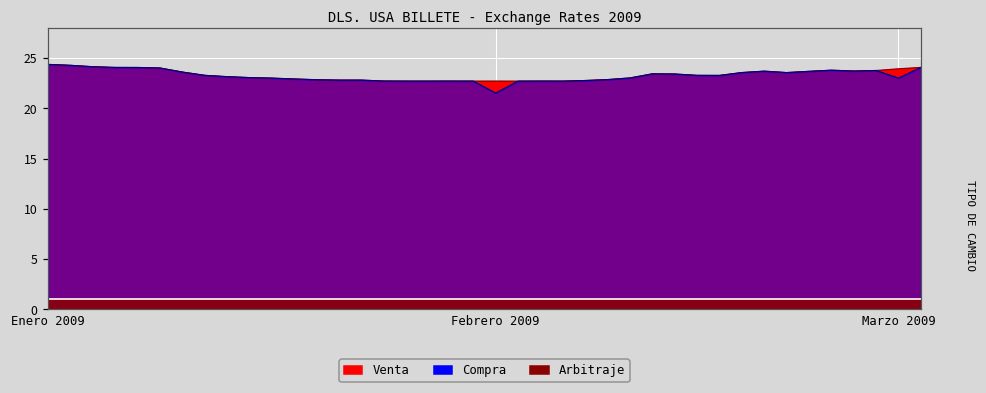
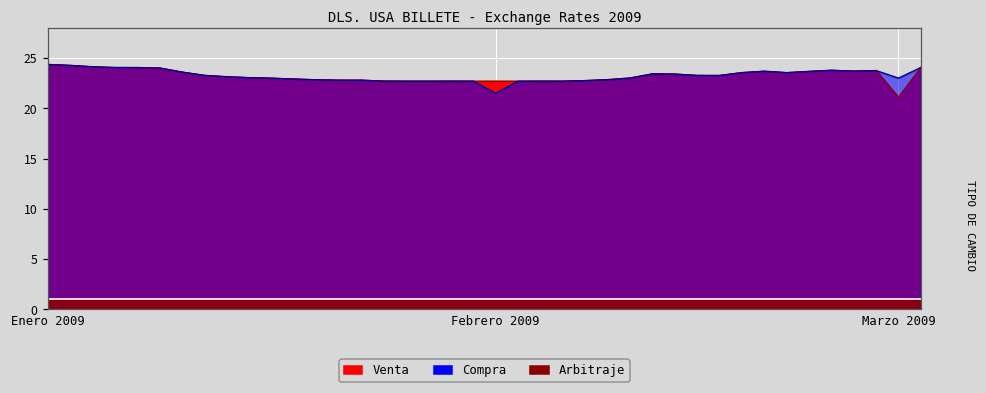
  {
    "Venta": {
      "Febrero 2009": 23,
-     "Marzo 2009": 24
+     "Marzo 2009": 21
    },
    "Compra": {
      "Febrero 2009": 22,
      "Marzo 2009": 23
    },
    "Arbitraje": {
      "Enero 2009": 1,
      "Febrero 2009": 1,
      "Marzo 2009": 1
    }
  }
